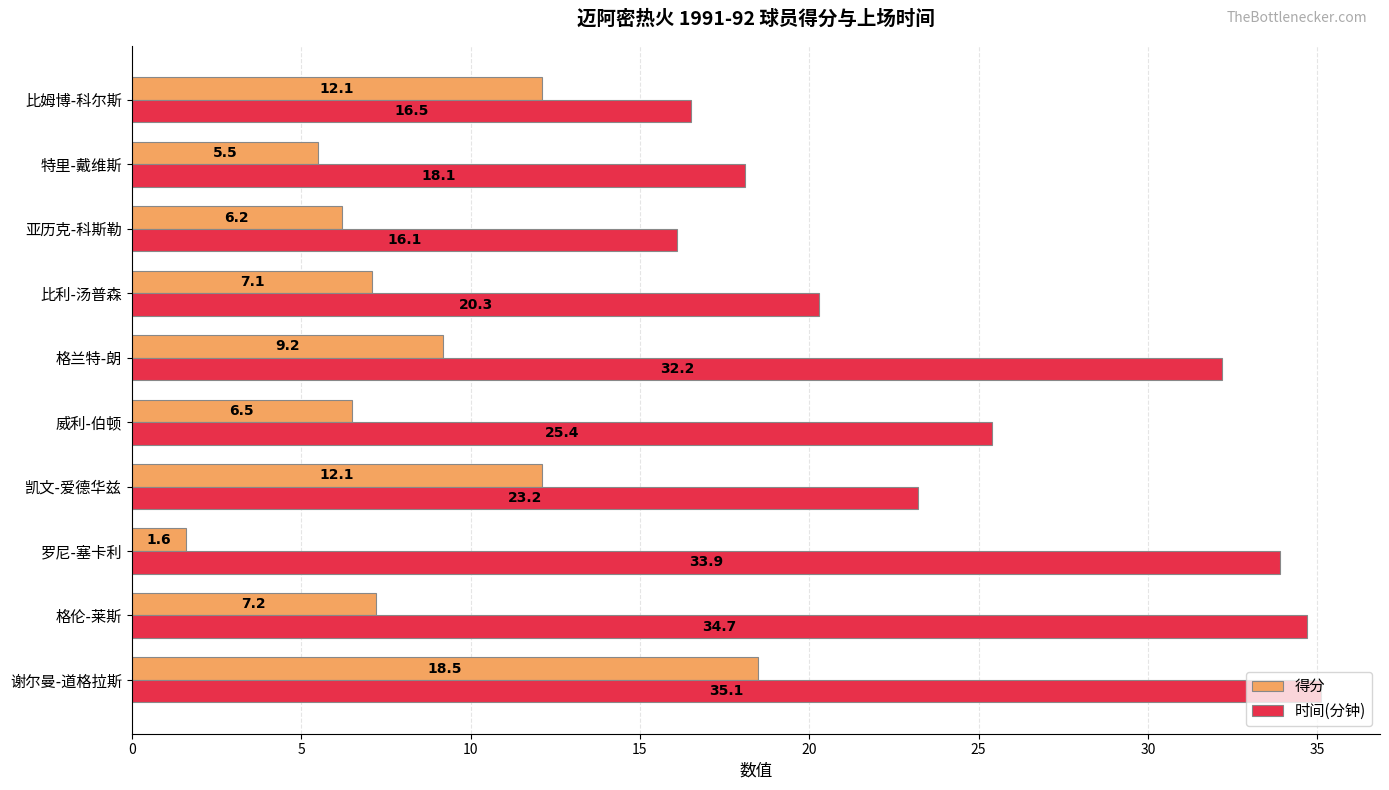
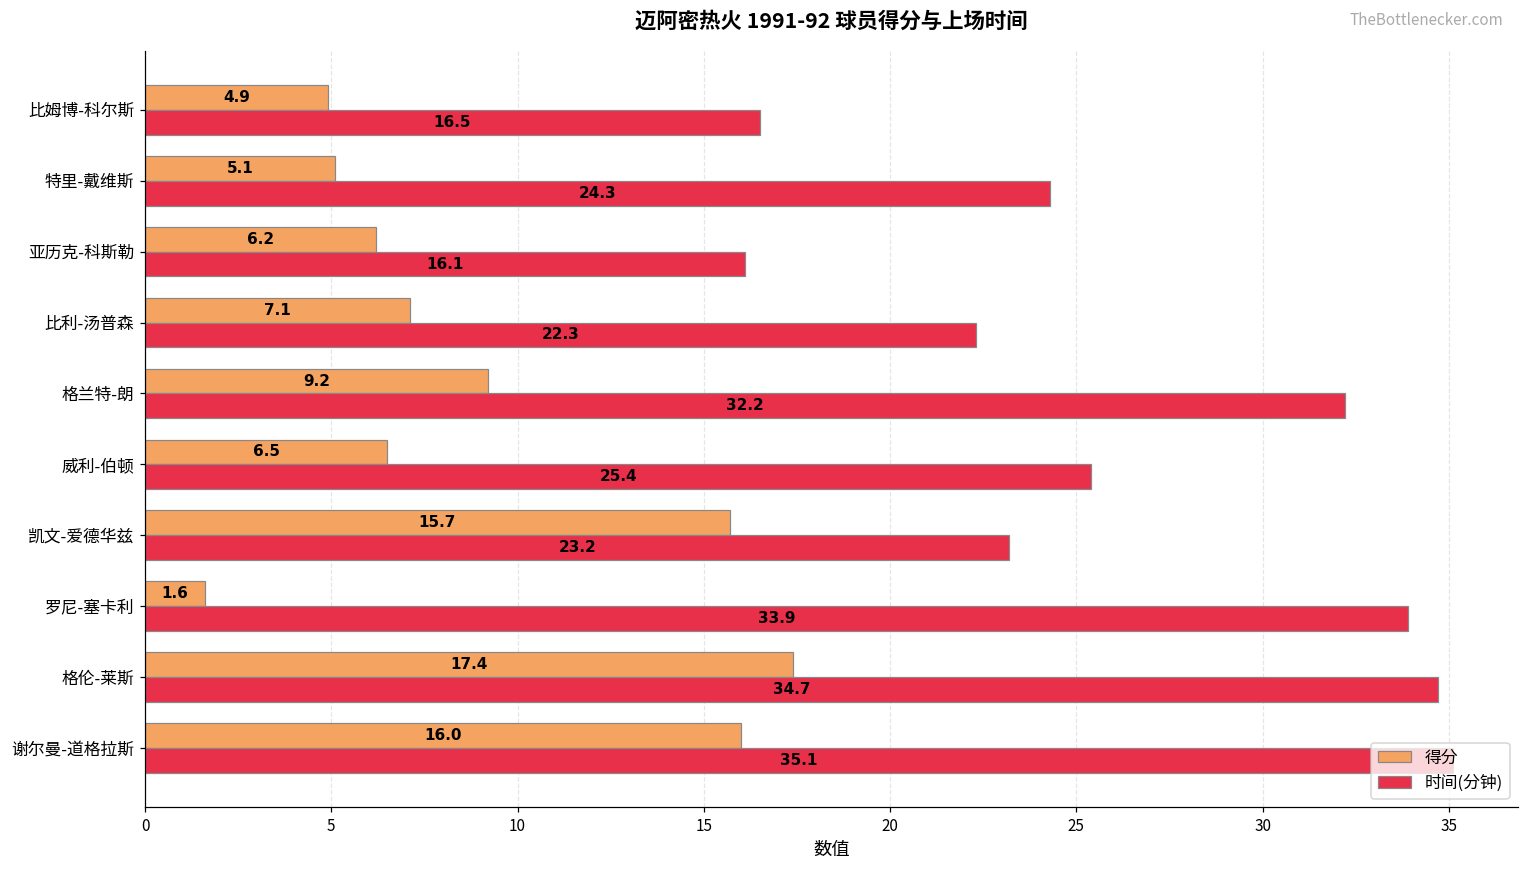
  {
    "得分": {
-     "比姆博-科尔斯": 12.1,
-     "特里-戴维斯": 5.5,
+     "比姆博-科尔斯": 4.9,
+     "特里-戴维斯": 5.1,
      "亚历克-科斯勒": 6.2,
      "比利-汤普森": 7.1,
      "格兰特-朗": 9.2,
      "威利-伯顿": 6.5,
-     "凯文-爱德华兹": 12.1,
+     "凯文-爱德华兹": 15.7,
      "罗尼-塞卡利": 1.6,
-     "格伦-莱斯": 7.2,
-     "谢尔曼-道格拉斯": 18.5
+     "格伦-莱斯": 17.4,
+     "谢尔曼-道格拉斯": 16.0
    },
    "时间(分钟)": {
      "比姆博-科尔斯": 16.5,
-     "特里-戴维斯": 18.1,
+     "特里-戴维斯": 24.3,
      "亚历克-科斯勒": 16.1,
-     "比利-汤普森": 20.3,
+     "比利-汤普森": 22.3,
      "格兰特-朗": 32.2,
      "威利-伯顿": 25.4,
      "凯文-爱德华兹": 23.2,
      "罗尼-塞卡利": 33.9,
      "格伦-莱斯": 34.7
    }
  }
